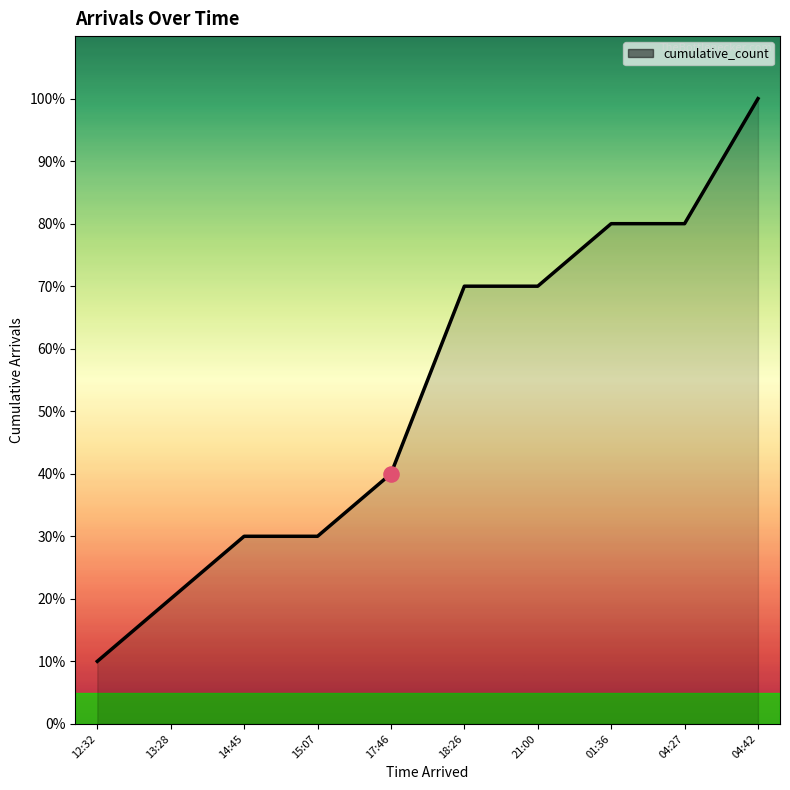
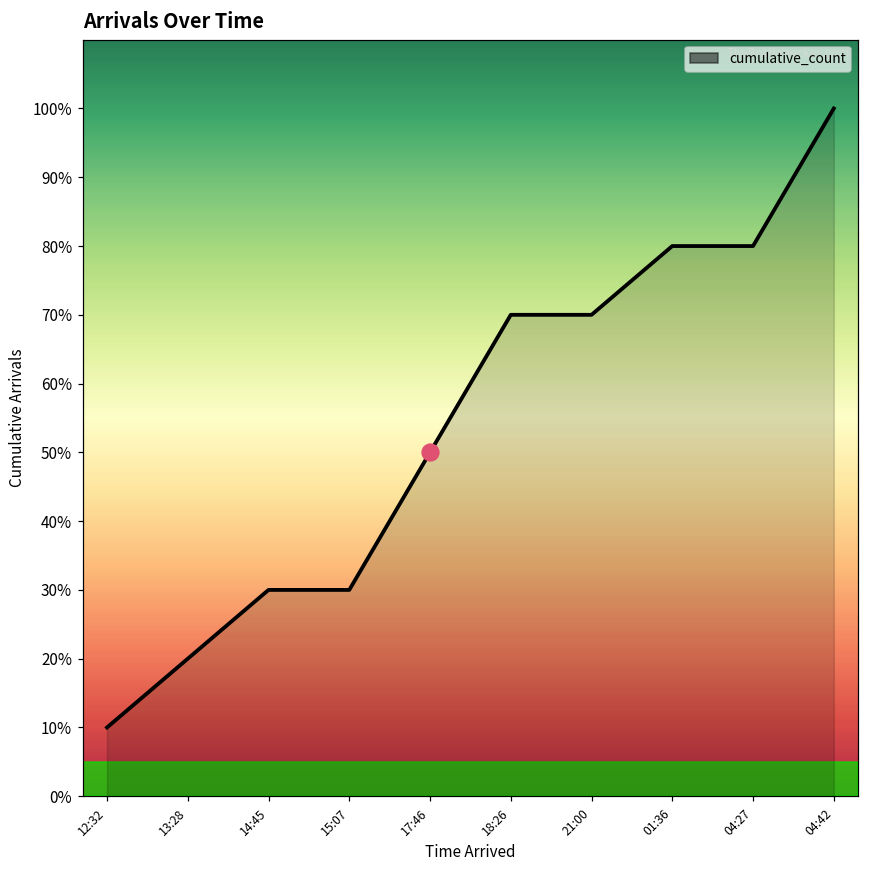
  {
    "cumulative_count": {
      "12:32": "10%",
      "13:28": "20%",
      "14:45": "30%",
      "15:07": "30%",
-     "17:46": "40%",
+     "17:46": "50%",
      "18:26": "70%",
      "21:00": "70%",
      "01:36": "80%",
      "04:27": "80%",
      "04:42": "100%"
    }
  }
